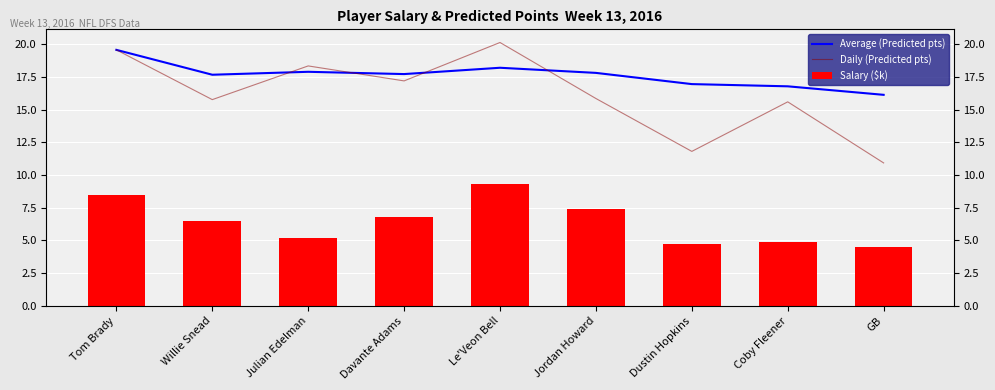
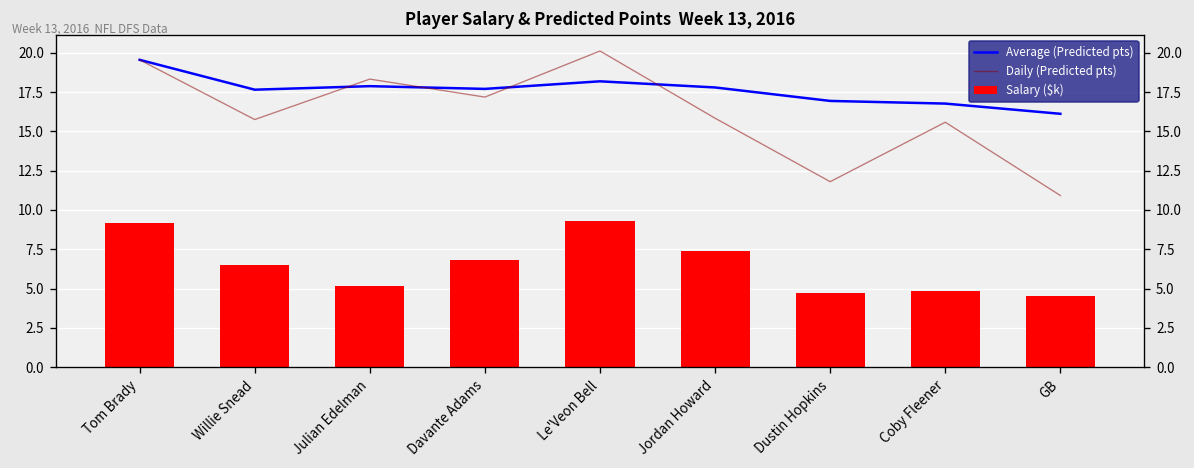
  {
    "Salary ($k)": {
-     "Tom Brady": 8.5,
+     "Tom Brady": 9.2,
      "Willie Snead": 6.5,
      "Julian Edelman": 5.2,
      "Davante Adams": 6.8,
      "Le'Veon Bell": 9.3,
      "Jordan Howard": 7.4,
      "Dustin Hopkins": 4.7,
      "Coby Fleener": 4.9,
      "GB": 4.5
    },
    "Average (Predicted pts)": {
      "Willie Snead": 17.7,
      "Julian Edelman": 17.9,
      "Davante Adams": 17.7,
      "Le'Veon Bell": 18.2,
      "Jordan Howard": 17.8,
      "Dustin Hopkins": 16.9,
      "Coby Fleener": 16.8,
      "GB": 16.1
    },
    "Daily (Predicted pts)": {
      "Willie Snead": 15.8,
      "Julian Edelman": 18.3,
      "Davante Adams": 17.2,
      "Le'Veon Bell": 20.1,
      "Jordan Howard": 15.8,
      "Dustin Hopkins": 11.8,
      "Coby Fleener": 15.6,
      "GB": 10.9
    }
  }
